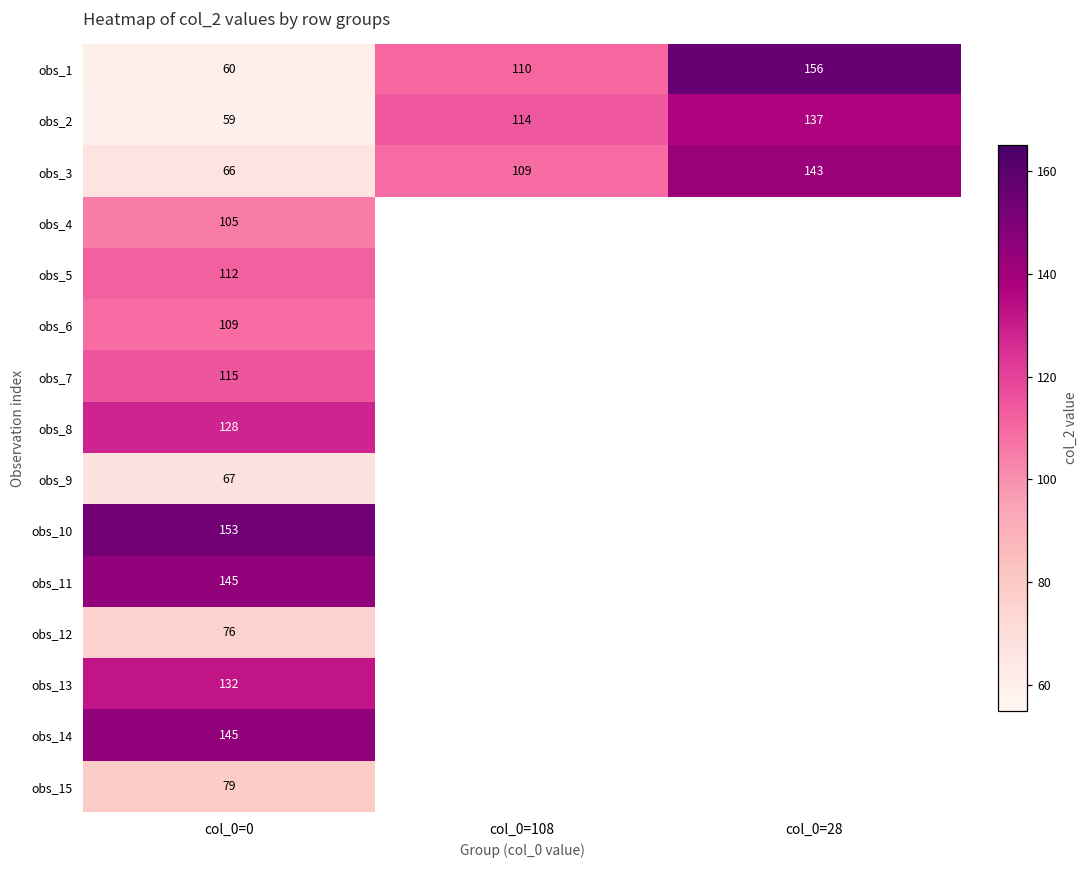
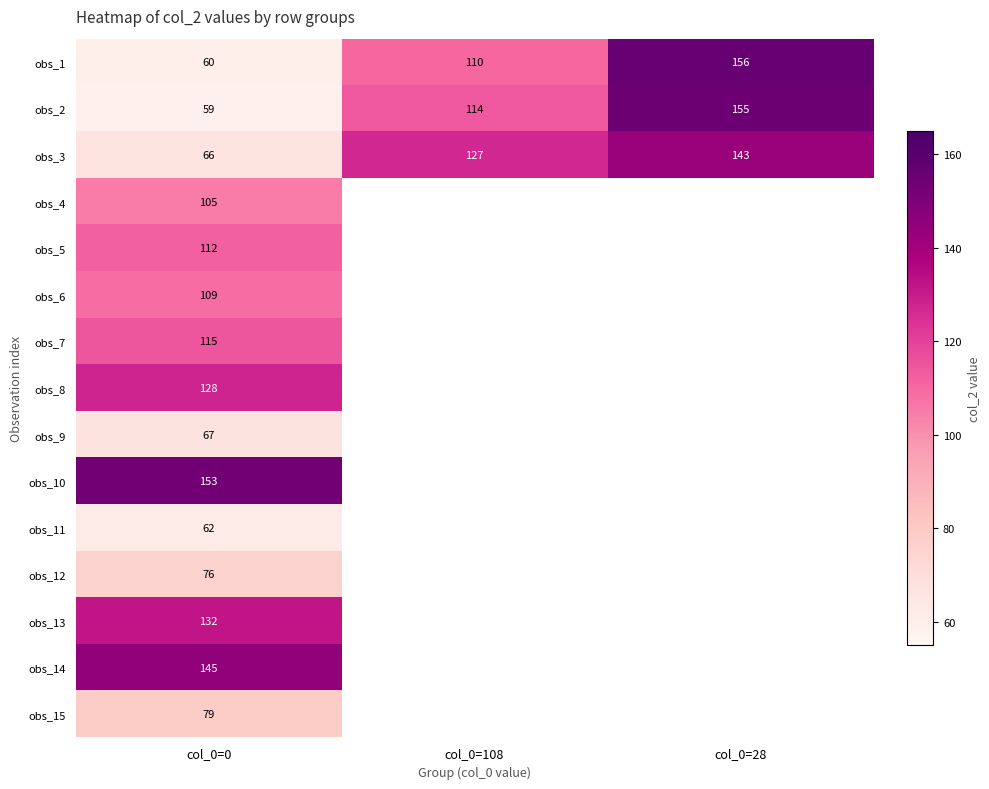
  {
    "obs_1": {
      "col_0=0": 60,
      "col_0=108": 110,
      "col_0=28": 156
    },
    "obs_2": {
      "col_0=0": 59,
      "col_0=108": 114,
-     "col_0=28": 137
+     "col_0=28": 155
    },
    "obs_3": {
      "col_0=0": 66,
-     "col_0=108": 109,
+     "col_0=108": 127,
      "col_0=28": 143
    },
    "obs_4": {
      "col_0=0": 105
    },
    "obs_5": {
      "col_0=0": 112
    },
    "obs_6": {
      "col_0=0": 109
    },
    "obs_7": {
      "col_0=0": 115
    },
    "obs_8": {
      "col_0=0": 128
    },
    "obs_9": {
      "col_0=0": 67
    },
    "obs_10": {
      "col_0=0": 153
    },
    "obs_11": {
-     "col_0=0": 145
+     "col_0=0": 62
    },
    "obs_12": {
      "col_0=0": 76
    },
    "obs_13": {
      "col_0=0": 132
    },
    "obs_14": {
      "col_0=0": 145
    },
    "obs_15": {
      "col_0=0": 79
    }
  }
